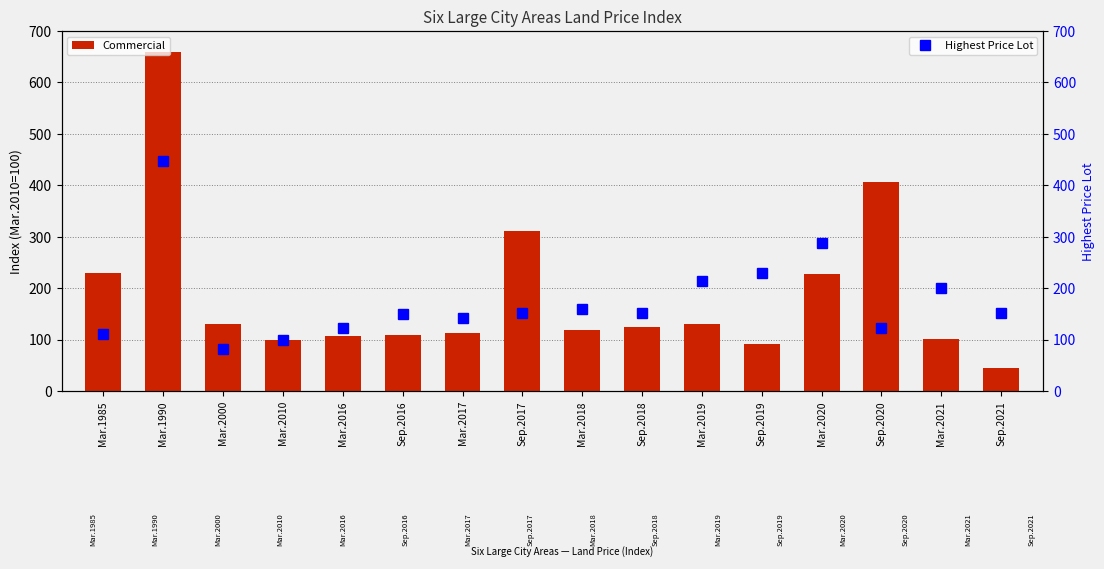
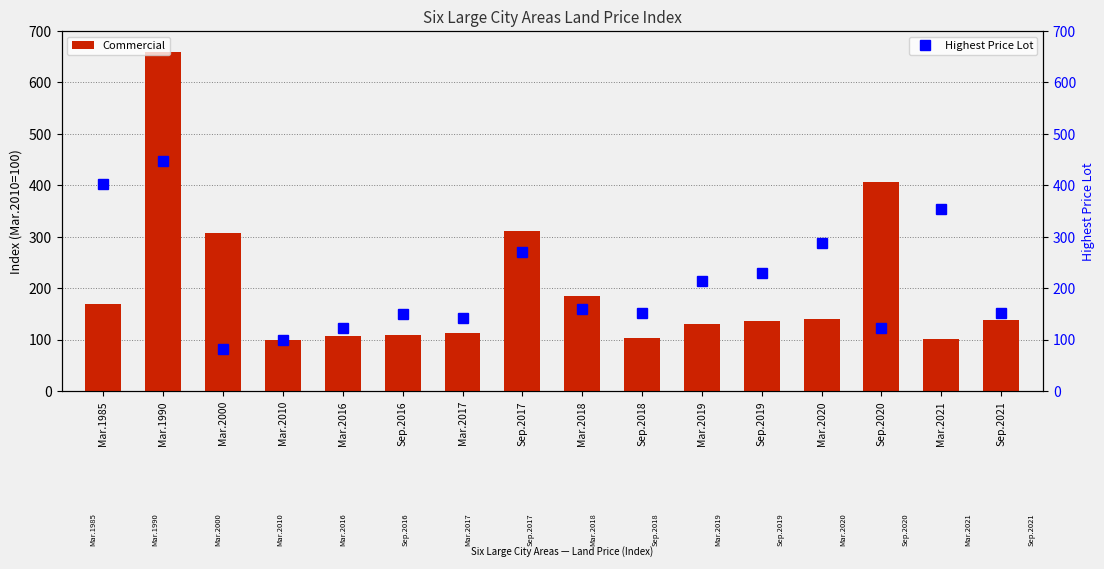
  {
    "Commercial": {
-     "Mar.1985": 230,
-     "Mar.2000": 130,
+     "Mar.1985": 170,
+     "Mar.2000": 310,
      "Mar.2010": 100,
      "Mar.2016": 110,
      "Sep.2016": 110,
      "Mar.2017": 110,
      "Sep.2017": 310,
-     "Mar.2018": 120,
-     "Sep.2018": 120,
+     "Mar.2018": 190,
+     "Sep.2018": 100,
      "Mar.2019": 130,
-     "Sep.2019": 90,
-     "Mar.2020": 230,
+     "Sep.2019": 140,
+     "Mar.2020": 140,
      "Sep.2020": 410,
      "Mar.2021": 100,
-     "Sep.2021": 40
+     "Sep.2021": 140
    },
    "Highest Price Lot": {
-     "Mar.1985": 110,
+     "Mar.1985": 400,
      "Mar.1990": 450,
      "Mar.2000": 80,
      "Mar.2010": 100,
      "Mar.2016": 120,
      "Sep.2016": 150,
      "Mar.2017": 140,
-     "Sep.2017": 150,
+     "Sep.2017": 270,
      "Mar.2018": 160,
      "Sep.2018": 150,
      "Mar.2019": 210,
      "Sep.2019": 230,
      "Mar.2020": 290,
      "Sep.2020": 120,
-     "Mar.2021": 200,
+     "Mar.2021": 350,
      "Sep.2021": 150
    }
  }
